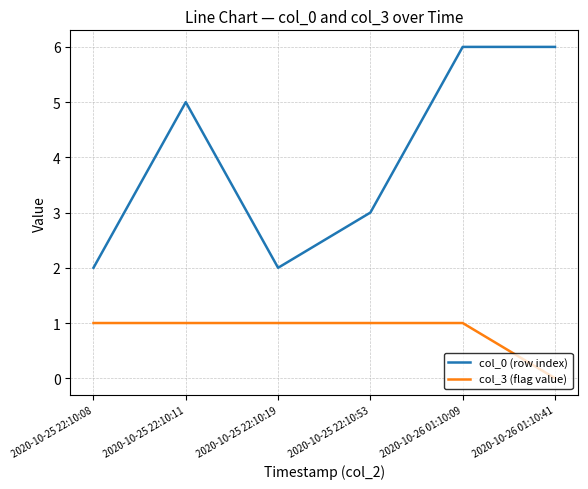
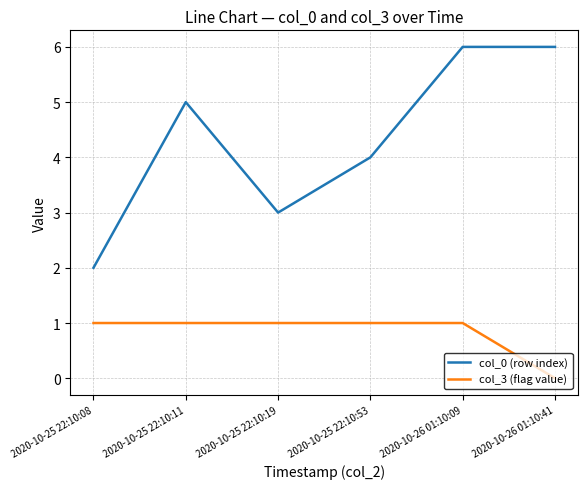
  {
    "col_0 (row index)": {
      "2020-10-25 22:10:08": 2,
      "2020-10-25 22:10:11": 5,
-     "2020-10-25 22:10:19": 2,
-     "2020-10-25 22:10:53": 3,
+     "2020-10-25 22:10:19": 3,
+     "2020-10-25 22:10:53": 4,
      "2020-10-26 01:10:09": 6,
      "2020-10-26 01:10:41": 6
    },
    "col_3 (flag value)": {
      "2020-10-25 22:10:08": 1,
      "2020-10-25 22:10:11": 1,
      "2020-10-25 22:10:19": 1,
      "2020-10-25 22:10:53": 1,
      "2020-10-26 01:10:09": 1
    }
  }
